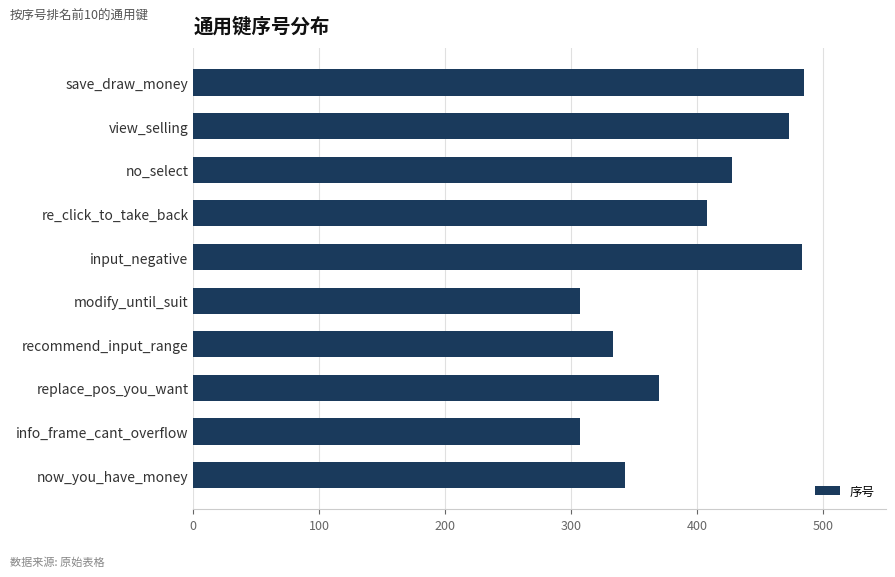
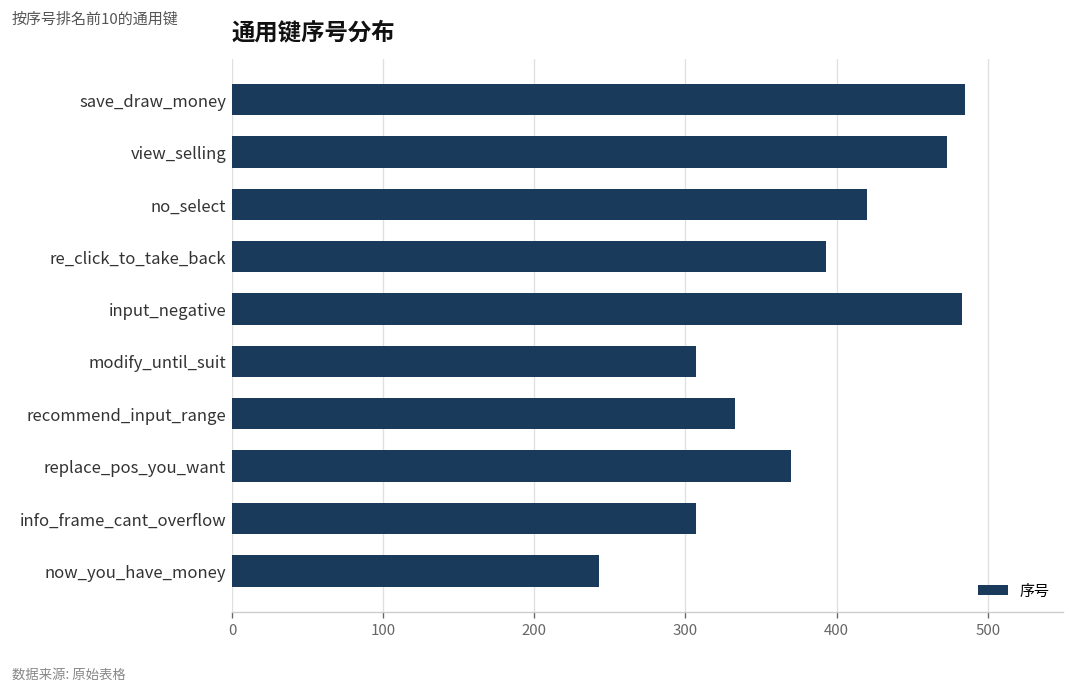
  {
    "save_draw_money": 485,
    "view_selling": 473,
-   "no_select": 428,
-   "re_click_to_take_back": 408,
+   "no_select": 420,
+   "re_click_to_take_back": 393,
    "input_negative": 483,
    "modify_until_suit": 307,
    "recommend_input_range": 333,
    "replace_pos_you_want": 370,
    "info_frame_cant_overflow": 307,
-   "now_you_have_money": 343
+   "now_you_have_money": 243
  }
